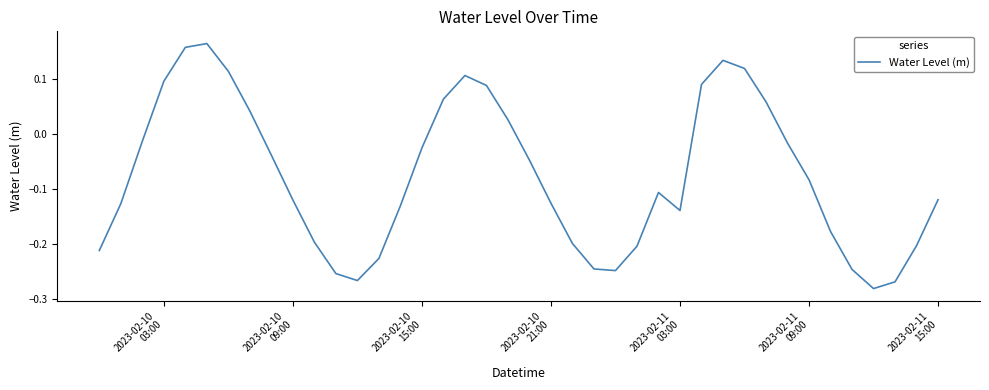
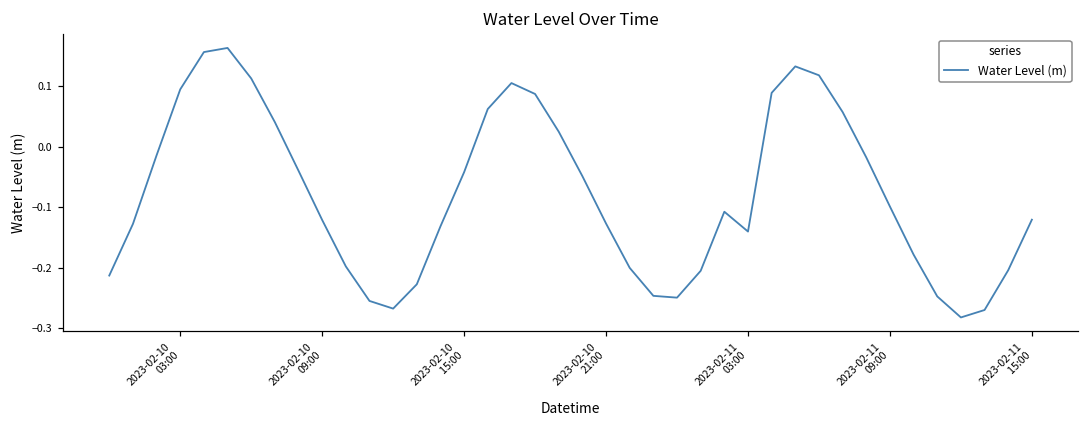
  {
    "2023-02-10 03:00": 0.10,
    "2023-02-10 09:00": -0.12,
-   "2023-02-10 15:00": -0.03,
+   "2023-02-10 15:00": -0.04,
    "2023-02-10 21:00": -0.13,
    "2023-02-11 03:00": -0.14,
-   "2023-02-11 09:00": -0.08,
+   "2023-02-11 09:00": -0.10,
    "2023-02-11 15:00": -0.12
  }
